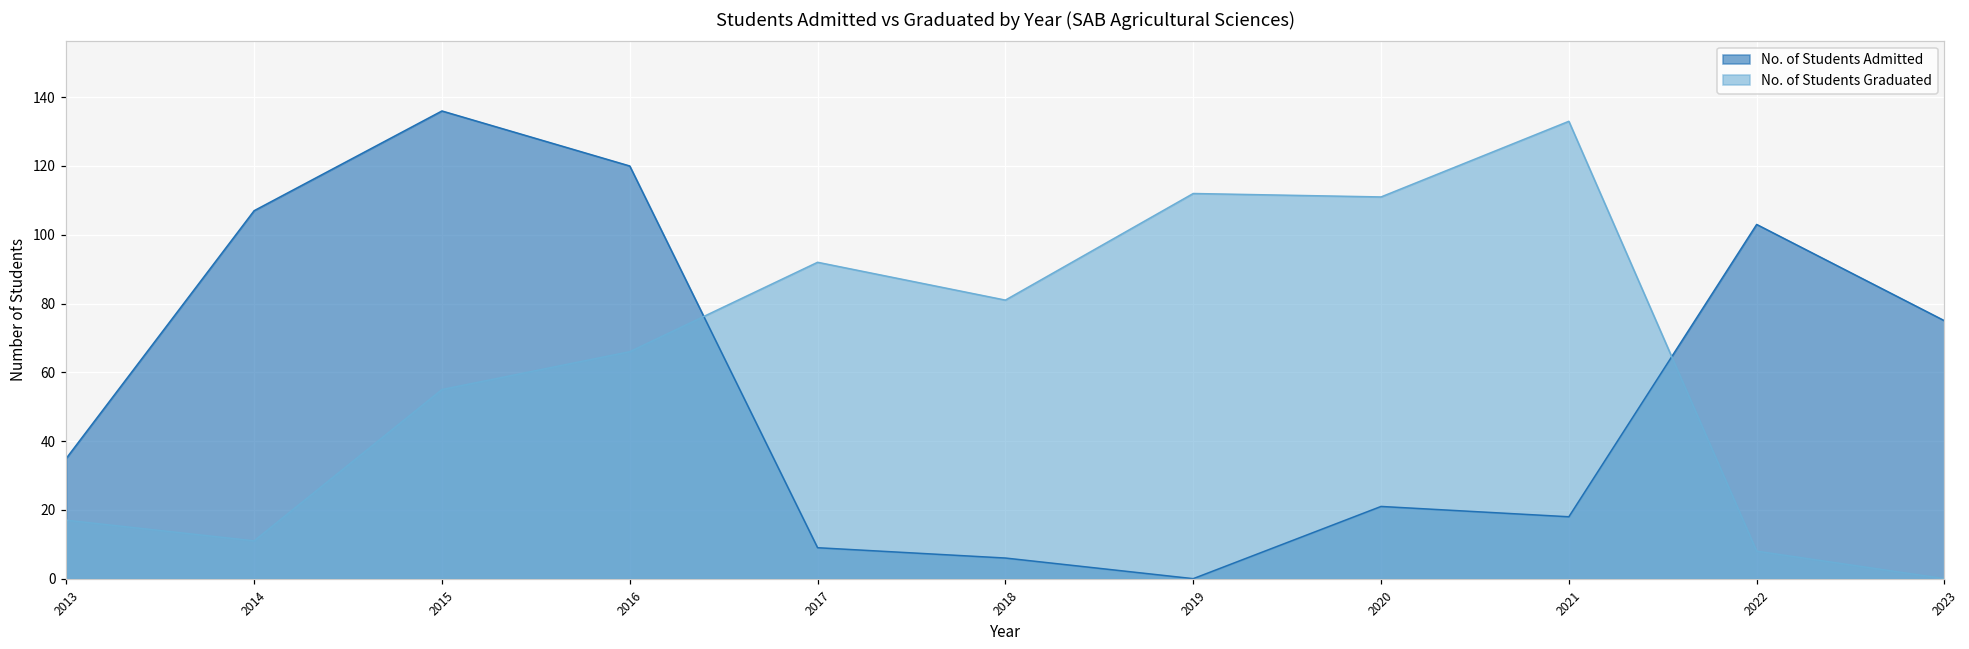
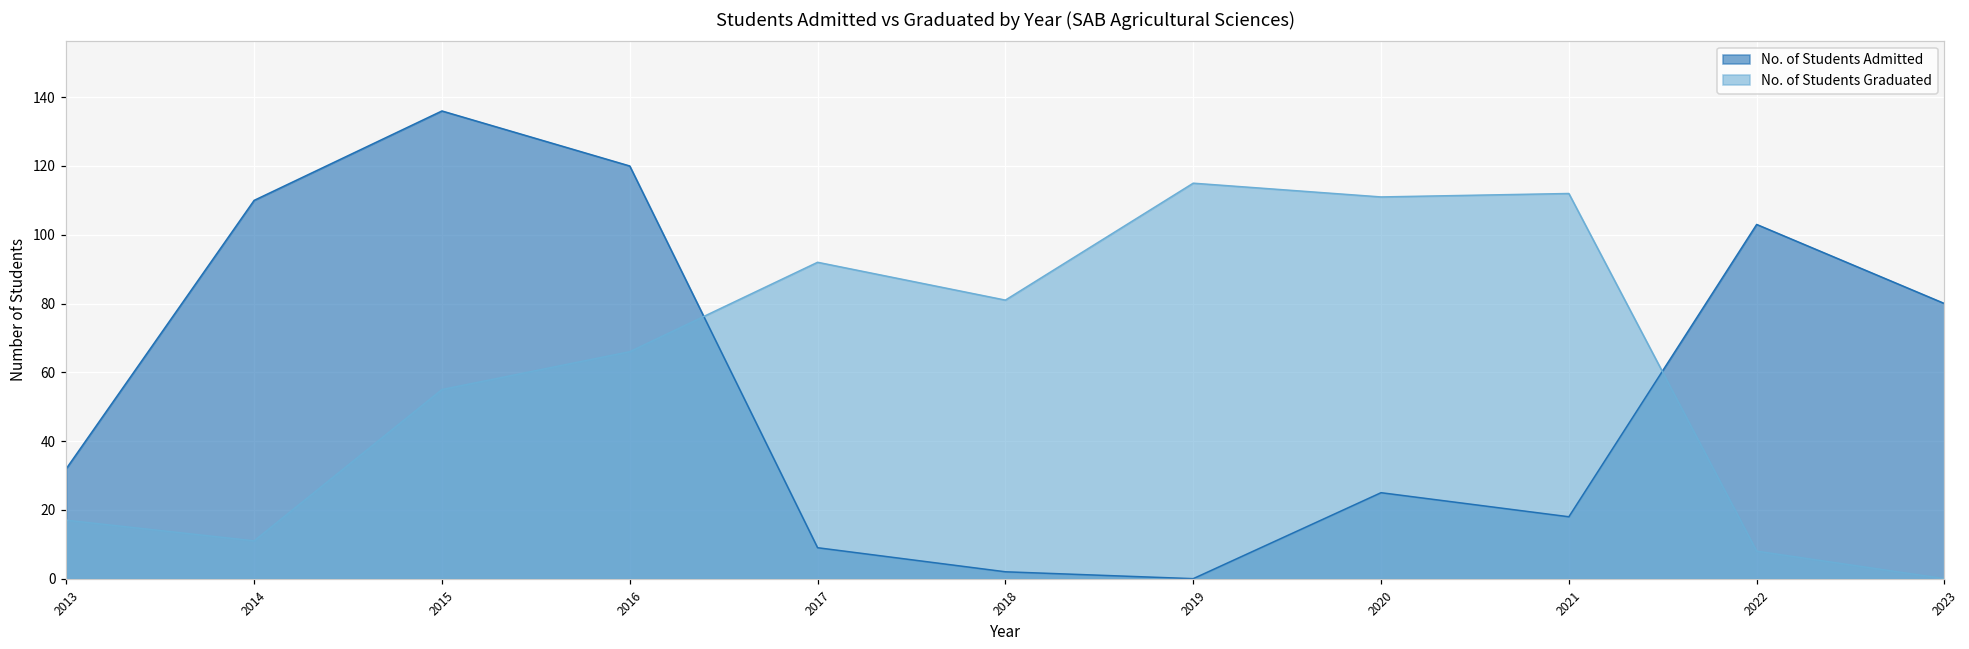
  {
    "No. of Students Admitted": {
-     "2013": 35,
-     "2014": 107,
+     "2013": 32,
+     "2014": 110,
      "2015": 136,
      "2016": 120,
      "2017": 9,
-     "2018": 6,
+     "2018": 2,
      "2019": 0,
-     "2020": 21,
+     "2020": 25,
      "2021": 18,
      "2022": 103,
-     "2023": 75
+     "2023": 80
    },
    "No. of Students Graduated": {
      "2013": 17,
      "2014": 11,
      "2015": 55,
      "2016": 66,
      "2017": 92,
      "2018": 81,
-     "2019": 112,
+     "2019": 115,
      "2020": 111,
-     "2021": 133,
+     "2021": 112,
      "2022": 8,
      "2023": 0
    }
  }
